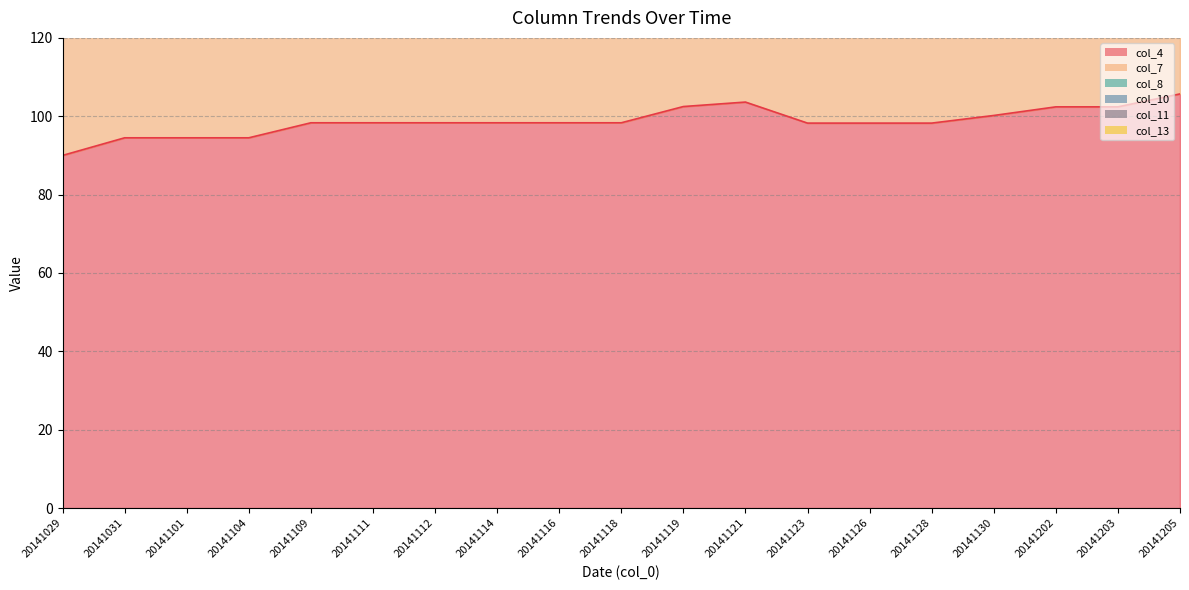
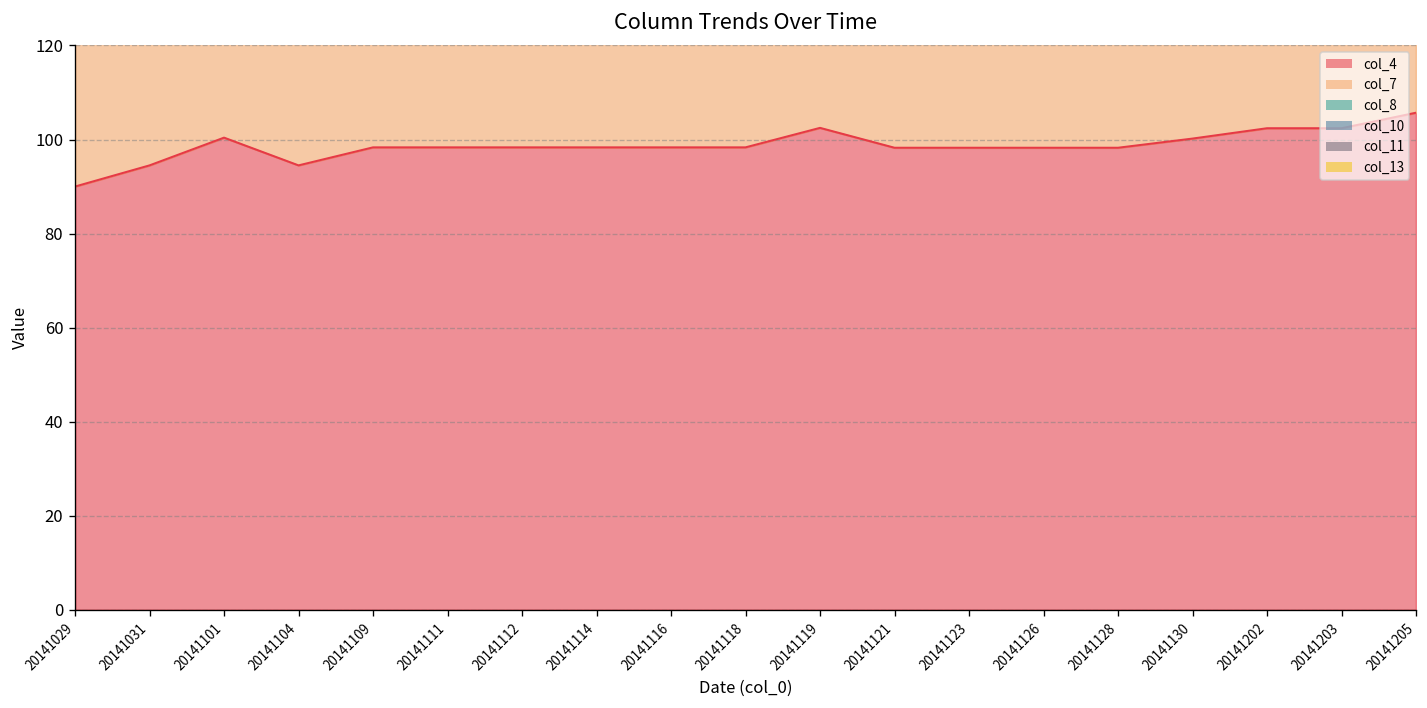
  {
    "col_4": {
      "20141029": 90,
      "20141031": 95,
-     "20141101": 95,
+     "20141101": 100,
      "20141104": 95,
      "20141109": 98,
      "20141111": 98,
      "20141112": 98,
      "20141114": 98,
      "20141116": 98,
      "20141118": 98,
      "20141119": 102,
-     "20141121": 104,
+     "20141121": 98,
      "20141123": 98,
      "20141126": 98,
      "20141128": 98,
      "20141130": 100,
      "20141202": 102,
      "20141205": 106
    }
  }
